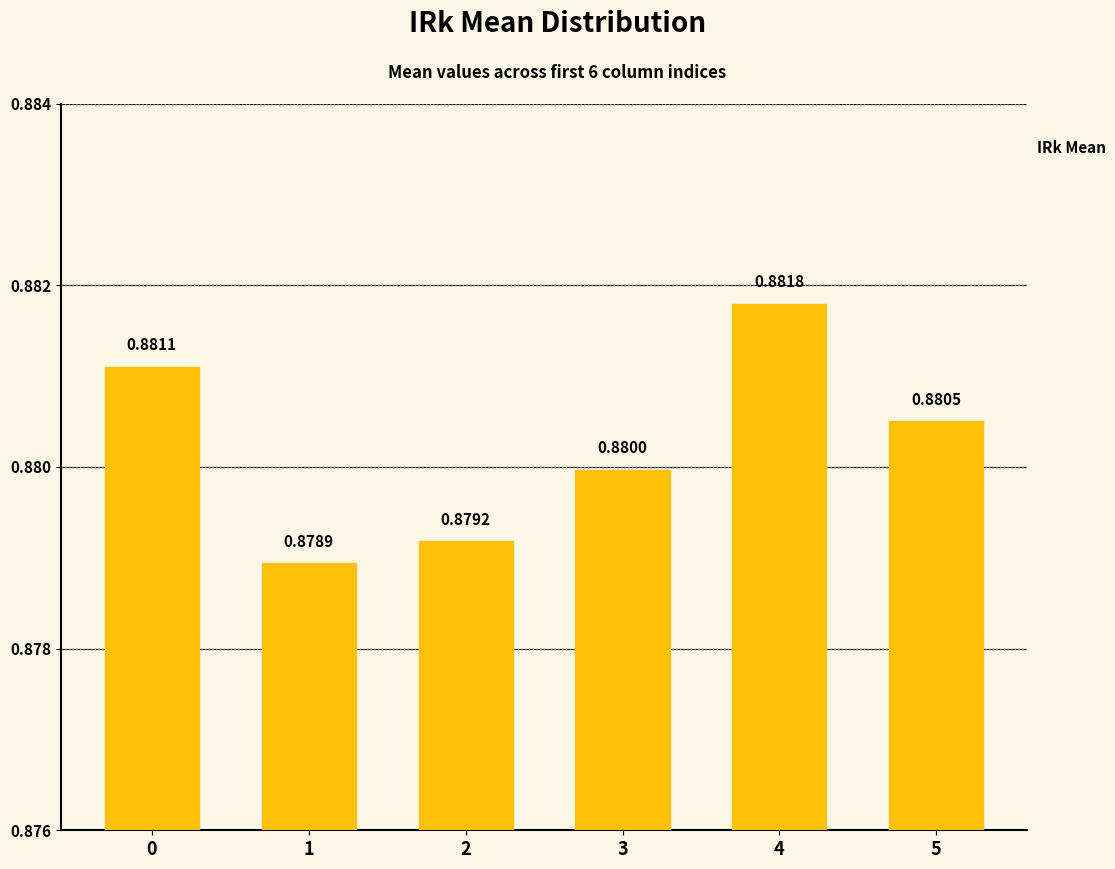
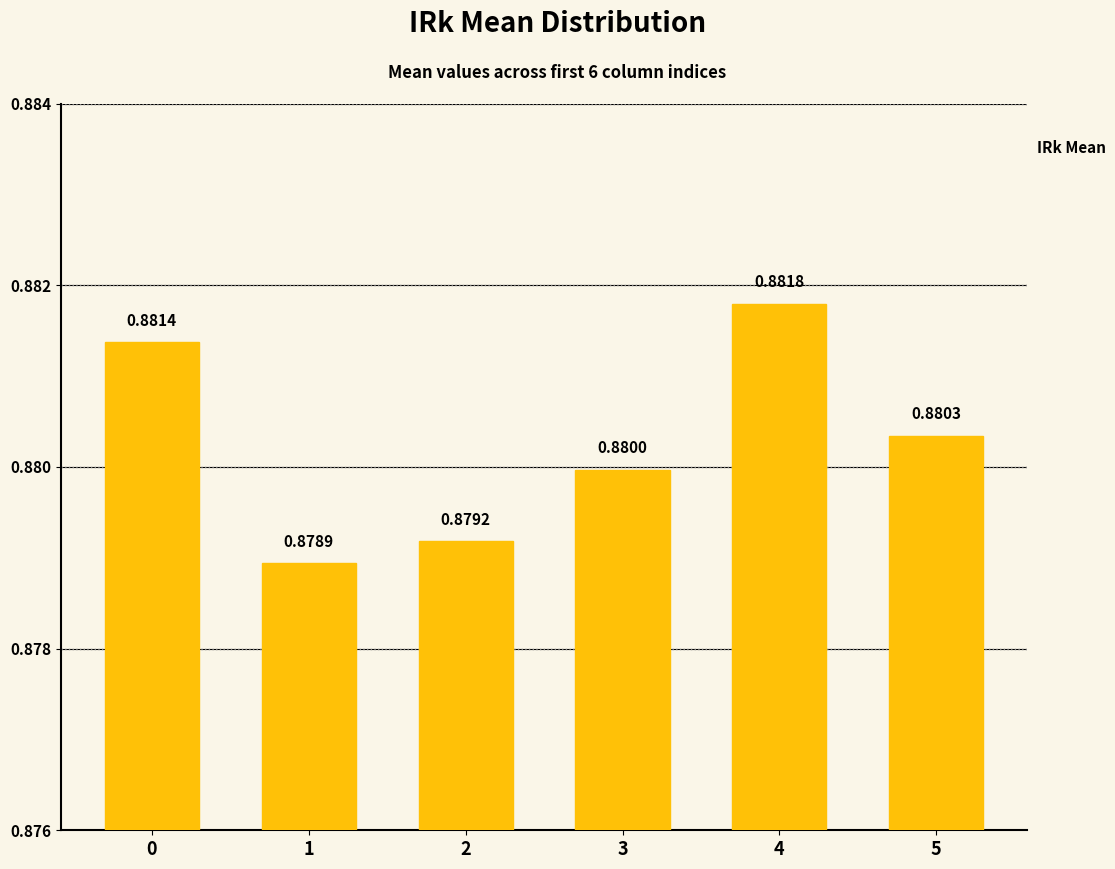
  {
-   "0": 0.8811,
+   "0": 0.8814,
    "1": 0.8789,
    "2": 0.8792,
    "3": 0.8800,
    "4": 0.8818,
-   "5": 0.8805
+   "5": 0.8803
  }
